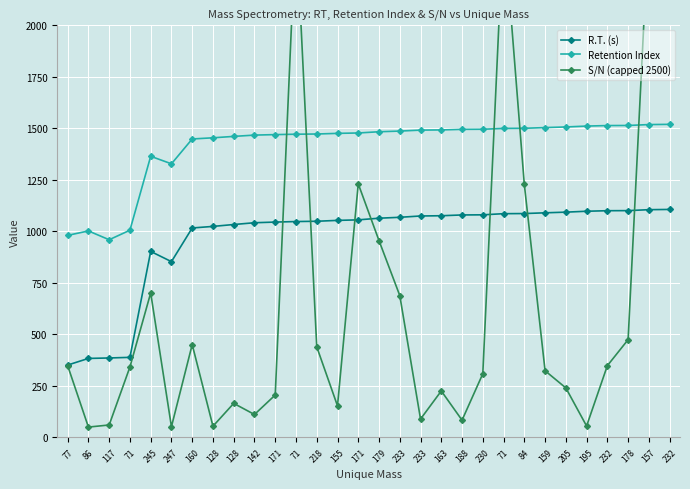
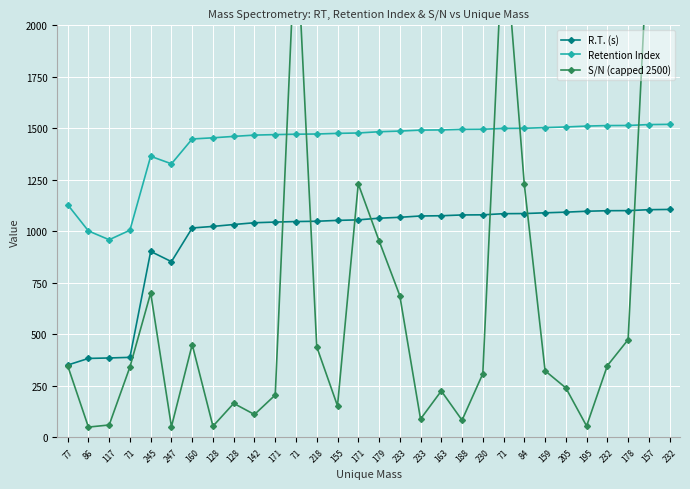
  {
    "R.T. (s)": {
      "86": 380,
      "117": 390,
      "245": 900,
      "247": 850,
      "160": 1020,
      "142": 1040,
      "218": 1050,
      "155": 1050,
      "179": 1060,
      "163": 1080,
      "188": 1080,
      "230": 1080,
      "84": 1090,
      "159": 1090,
      "205": 1090,
      "195": 1100,
      "178": 1100,
      "157": 1110
    },
    "Retention Index": {
-     "77": 980,
+     "77": 1130,
      "86": 1000,
      "117": 960,
      "245": 1360,
      "247": 1330,
      "160": 1450,
      "142": 1470,
      "218": 1470,
      "155": 1480,
      "179": 1480,
      "163": 1490,
      "188": 1500,
      "230": 1500,
      "84": 1500,
      "159": 1500,
      "205": 1510,
      "195": 1510,
      "178": 1510,
      "157": 1520
    },
    "S/N (capped 2500)": {
      "86": 50,
      "117": 60,
      "245": 700,
      "247": 50,
      "160": 450,
      "142": 110,
      "218": 440,
      "155": 150,
      "179": 950,
      "163": 230,
      "188": 80,
      "230": 310,
      "84": 1230,
      "159": 320,
      "205": 240,
      "195": 60,
      "178": 470
    }
  }
